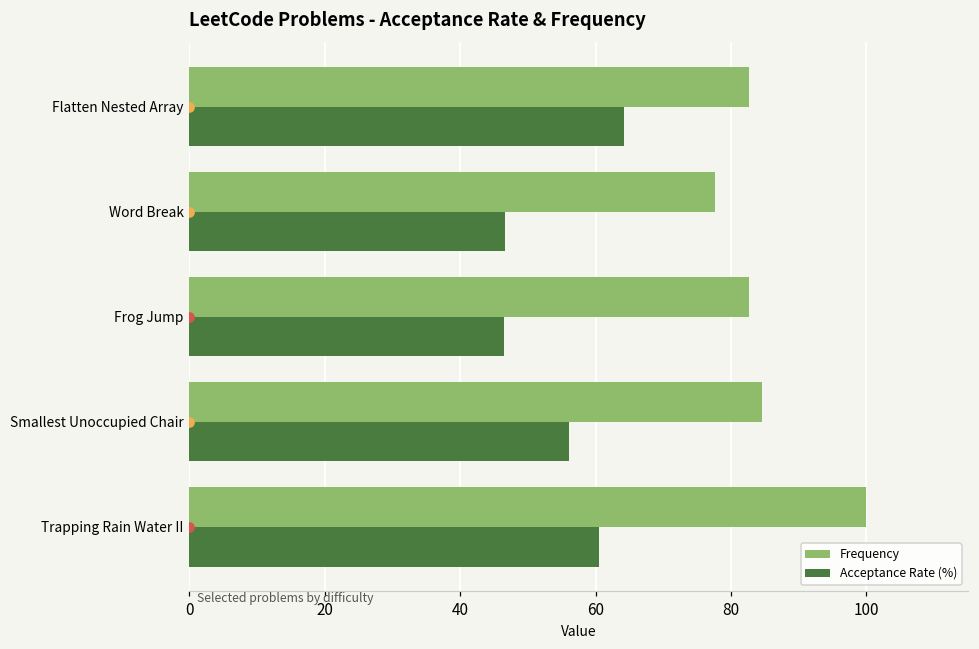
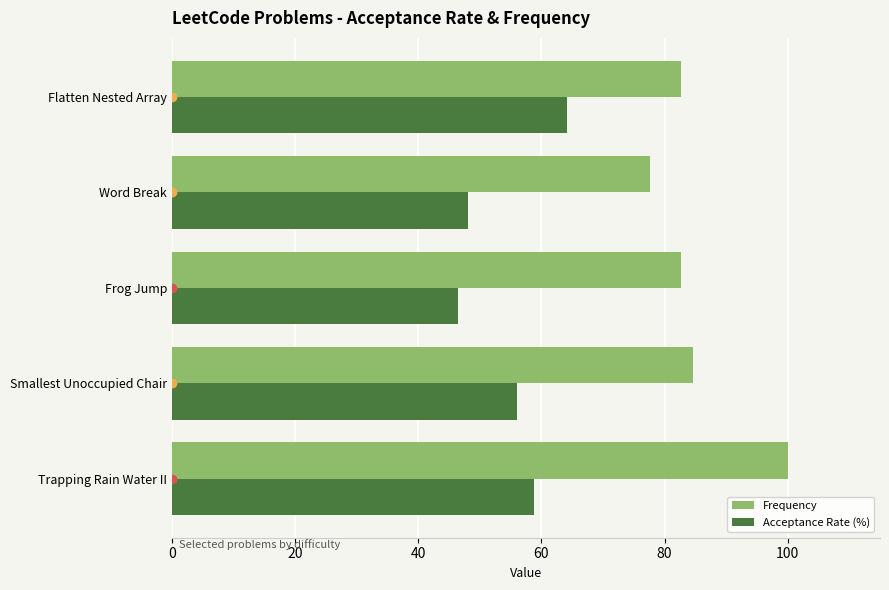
  {
    "Frequency": {
      "Flatten Nested Array": 83,
      "Word Break": 78,
      "Frog Jump": 83,
      "Smallest Unoccupied Chair": 85,
      "Trapping Rain Water II": 100
    },
    "Acceptance Rate (%)": {
      "Flatten Nested Array": 64,
-     "Word Break": 47,
+     "Word Break": 48,
      "Frog Jump": 46,
      "Smallest Unoccupied Chair": 56,
-     "Trapping Rain Water II": 61
+     "Trapping Rain Water II": 59
    }
  }
